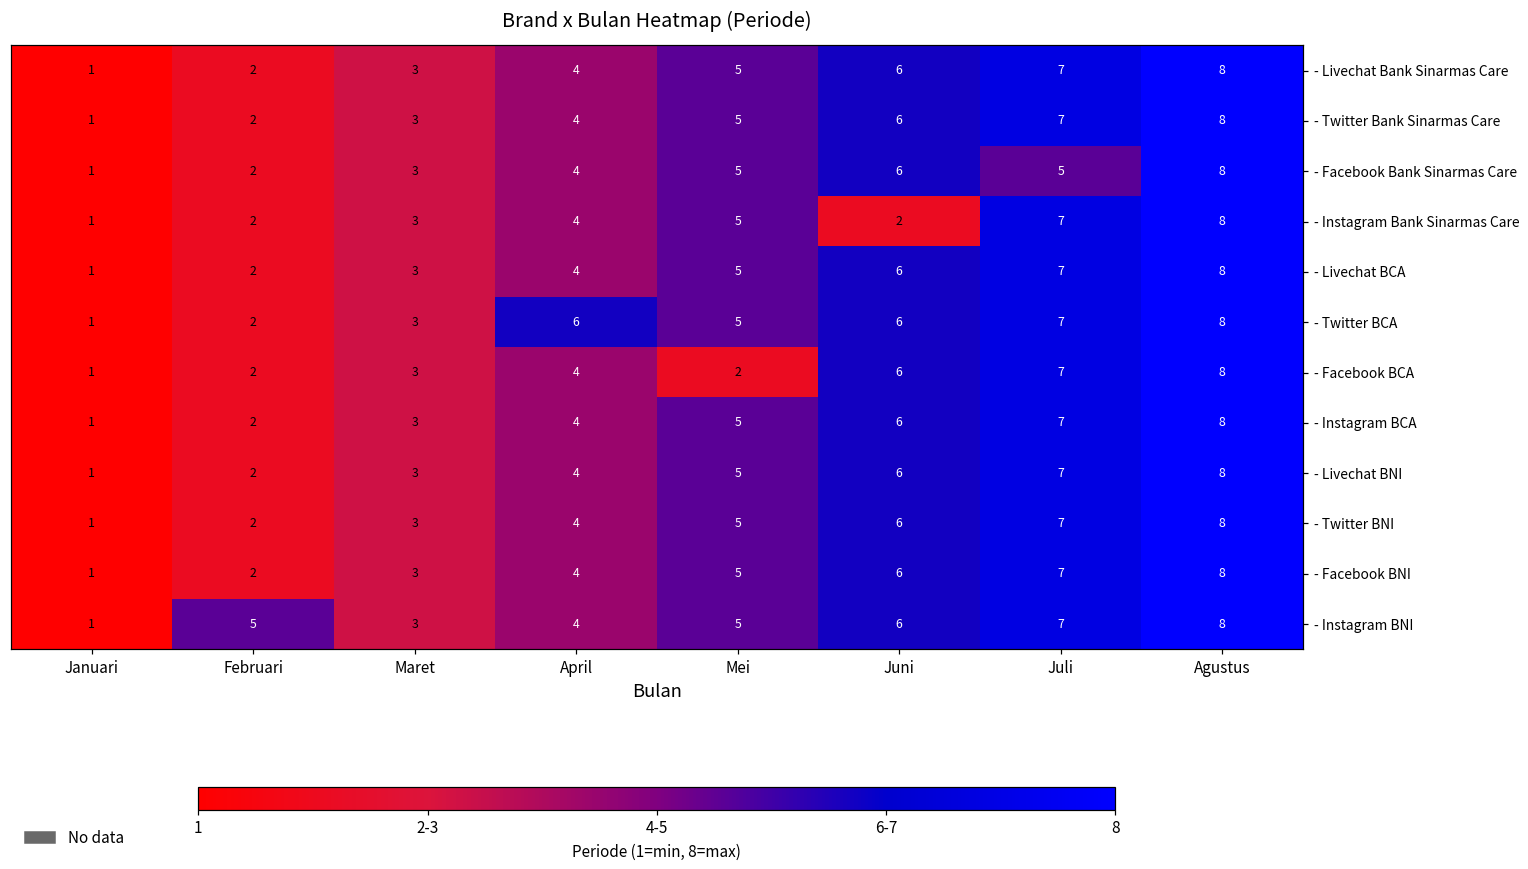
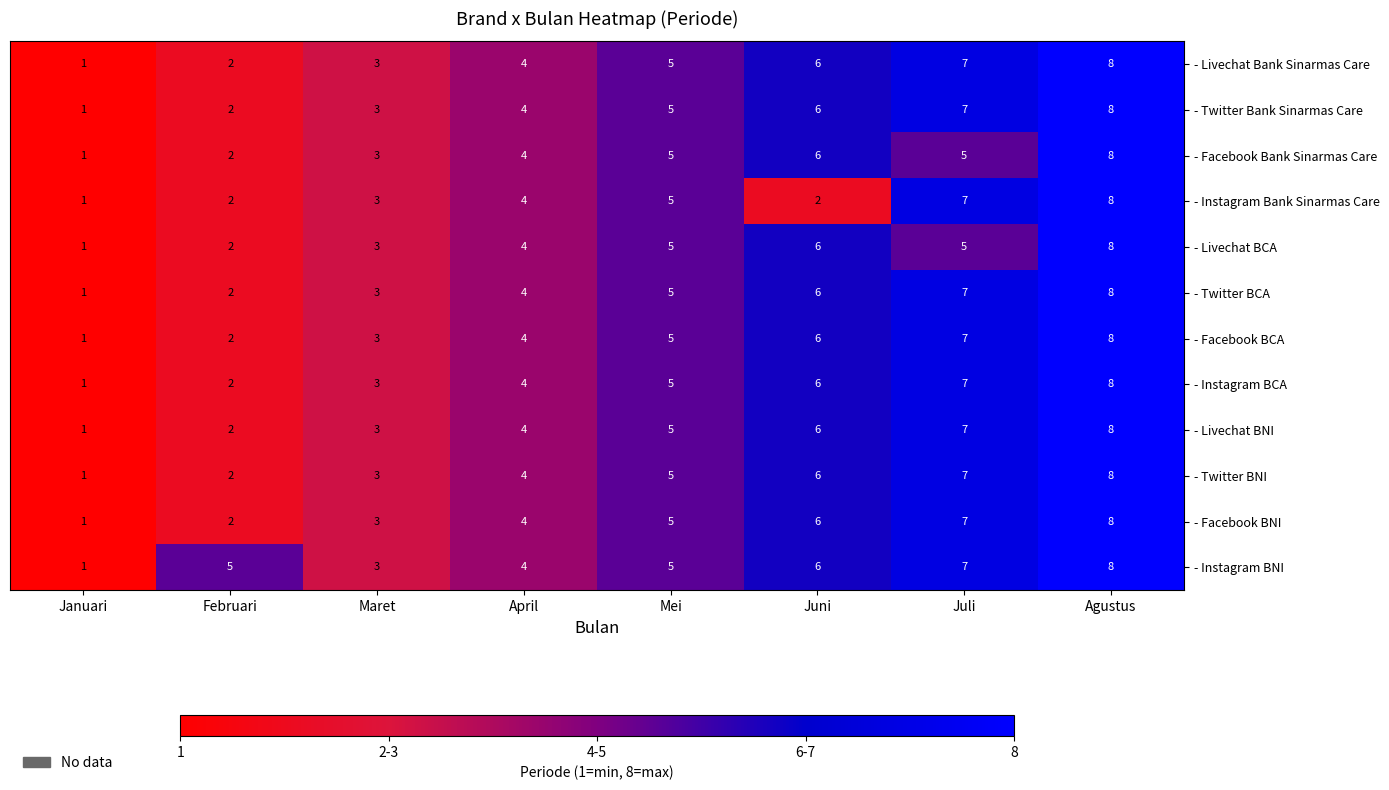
  {
    "- Livechat Bank Sinarmas Care": {
      "Januari": 1,
      "Februari": 2,
      "Maret": 3,
      "April": 4,
      "Mei": 5,
      "Juni": 6,
      "Juli": 7,
      "Agustus": 8
    },
    "- Twitter Bank Sinarmas Care": {
      "Januari": 1,
      "Februari": 2,
      "Maret": 3,
      "April": 4,
      "Mei": 5,
      "Juni": 6,
      "Juli": 7,
      "Agustus": 8
    },
    "- Facebook Bank Sinarmas Care": {
      "Januari": 1,
      "Februari": 2,
      "Maret": 3,
      "April": 4,
      "Mei": 5,
      "Juni": 6,
      "Juli": 5,
      "Agustus": 8
    },
    "- Instagram Bank Sinarmas Care": {
      "Januari": 1,
      "Februari": 2,
      "Maret": 3,
      "April": 4,
      "Mei": 5,
      "Juni": 2,
      "Juli": 7,
      "Agustus": 8
    },
    "- Livechat BCA": {
      "Januari": 1,
      "Februari": 2,
      "Maret": 3,
      "April": 4,
      "Mei": 5,
      "Juni": 6,
-     "Juli": 7,
+     "Juli": 5,
      "Agustus": 8
    },
    "- Twitter BCA": {
      "Januari": 1,
      "Februari": 2,
      "Maret": 3,
-     "April": 6,
+     "April": 4,
      "Mei": 5,
      "Juni": 6,
      "Juli": 7,
      "Agustus": 8
    },
    "- Facebook BCA": {
      "Januari": 1,
      "Februari": 2,
      "Maret": 3,
      "April": 4,
-     "Mei": 2,
+     "Mei": 5,
      "Juni": 6,
      "Juli": 7,
      "Agustus": 8
    },
    "- Instagram BCA": {
      "Januari": 1,
      "Februari": 2,
      "Maret": 3,
      "April": 4,
      "Mei": 5,
      "Juni": 6,
      "Juli": 7,
      "Agustus": 8
    },
    "- Livechat BNI": {
      "Januari": 1,
      "Februari": 2,
      "Maret": 3,
      "April": 4,
      "Mei": 5,
      "Juni": 6,
      "Juli": 7,
      "Agustus": 8
    },
    "- Twitter BNI": {
      "Januari": 1,
      "Februari": 2,
      "Maret": 3,
      "April": 4,
      "Mei": 5,
      "Juni": 6,
      "Juli": 7,
      "Agustus": 8
    },
    "- Facebook BNI": {
      "Januari": 1,
      "Februari": 2,
      "Maret": 3,
      "April": 4,
      "Mei": 5,
      "Juni": 6,
      "Juli": 7,
      "Agustus": 8
    },
    "- Instagram BNI": {
      "Januari": 1,
      "Februari": 5,
      "Maret": 3,
      "April": 4,
      "Mei": 5,
      "Juni": 6,
      "Juli": 7,
      "Agustus": 8
    }
  }
